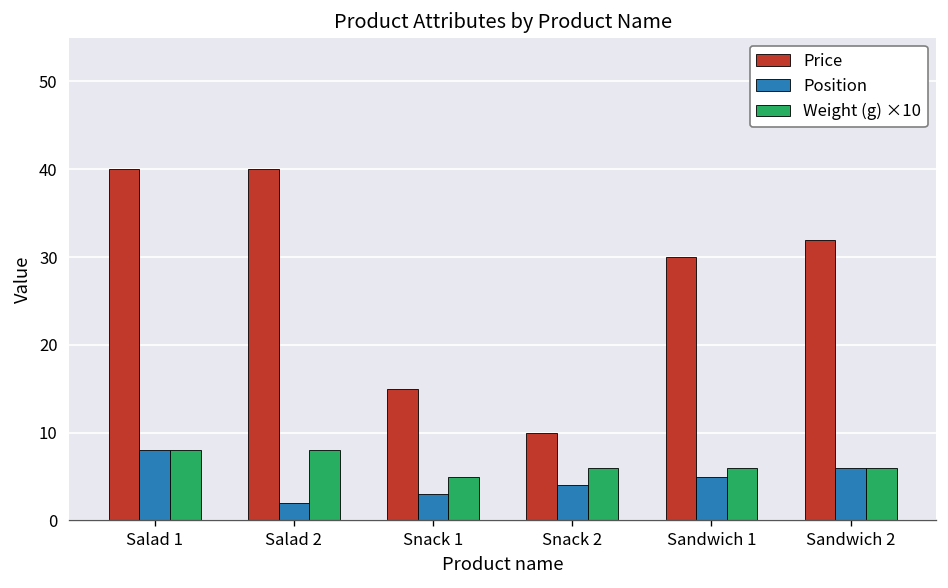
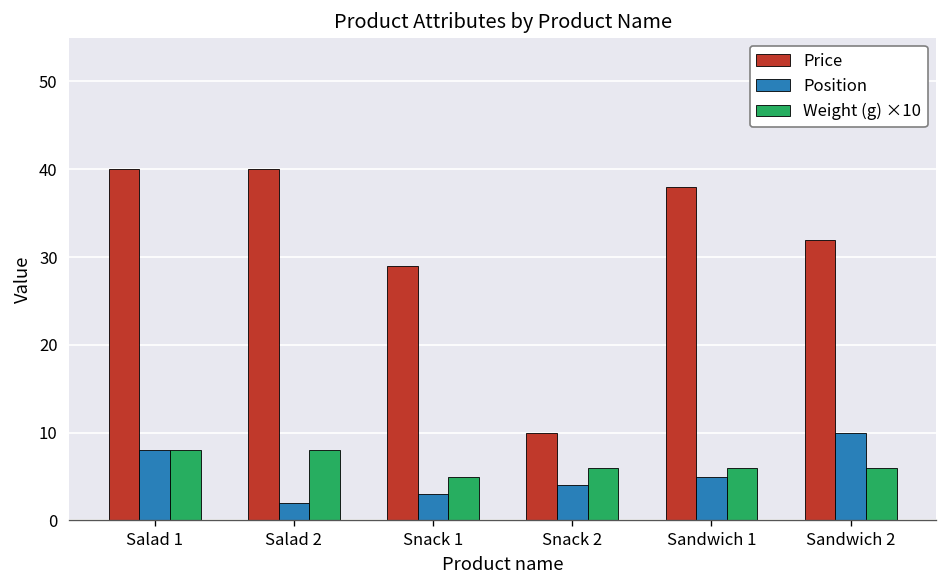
  {
    "Price": {
      "Salad 1": 40,
      "Salad 2": 40,
-     "Snack 1": 15,
+     "Snack 1": 29,
      "Snack 2": 10,
-     "Sandwich 1": 30,
+     "Sandwich 1": 38,
      "Sandwich 2": 32
    },
    "Position": {
      "Salad 1": 8,
      "Salad 2": 2,
      "Snack 1": 3,
      "Snack 2": 4,
      "Sandwich 1": 5,
-     "Sandwich 2": 6
+     "Sandwich 2": 10
    },
    "Weight (g) ×10": {
      "Salad 1": 8,
      "Salad 2": 8,
      "Snack 1": 5,
      "Snack 2": 6,
      "Sandwich 1": 6,
      "Sandwich 2": 6
    }
  }
